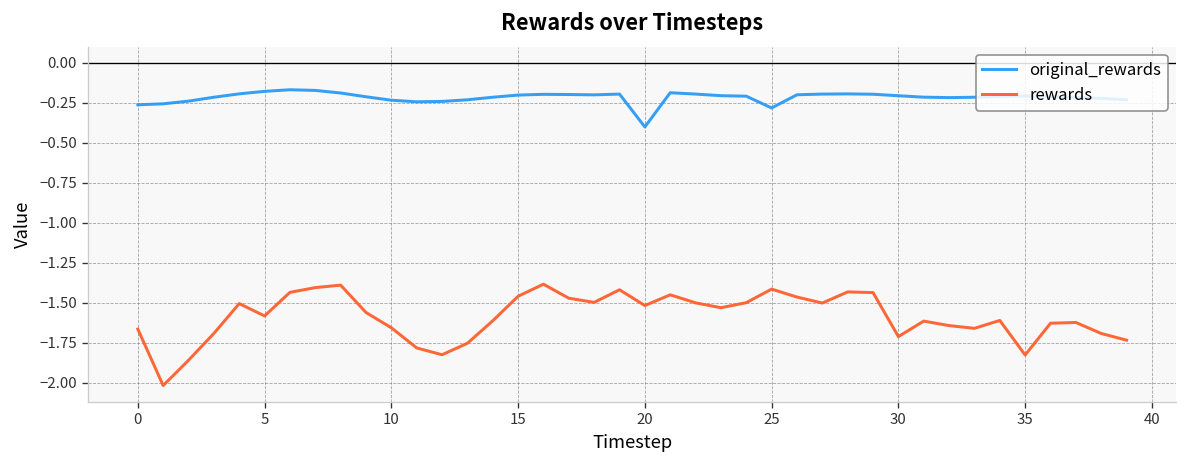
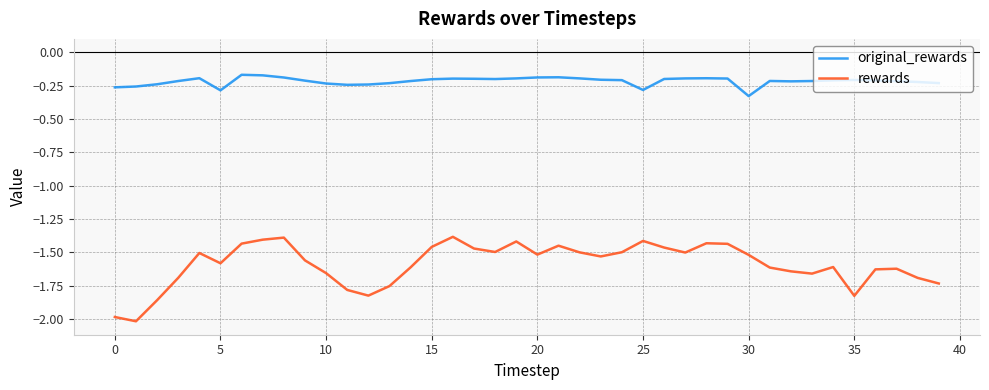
  {
    "original_rewards": {
      "0": -0.26,
-     "5": -0.18,
+     "5": -0.28,
      "10": -0.23,
      "15": -0.20,
-     "20": -0.40,
+     "20": -0.19,
      "25": -0.28,
-     "30": -0.21
+     "30": -0.33
    },
    "rewards": {
-     "0": -1.66,
+     "0": -1.98,
      "5": -1.58,
      "10": -1.66,
      "15": -1.46,
      "20": -1.52,
      "25": -1.41,
-     "30": -1.71,
+     "30": -1.52,
      "35": -1.83
    }
  }
